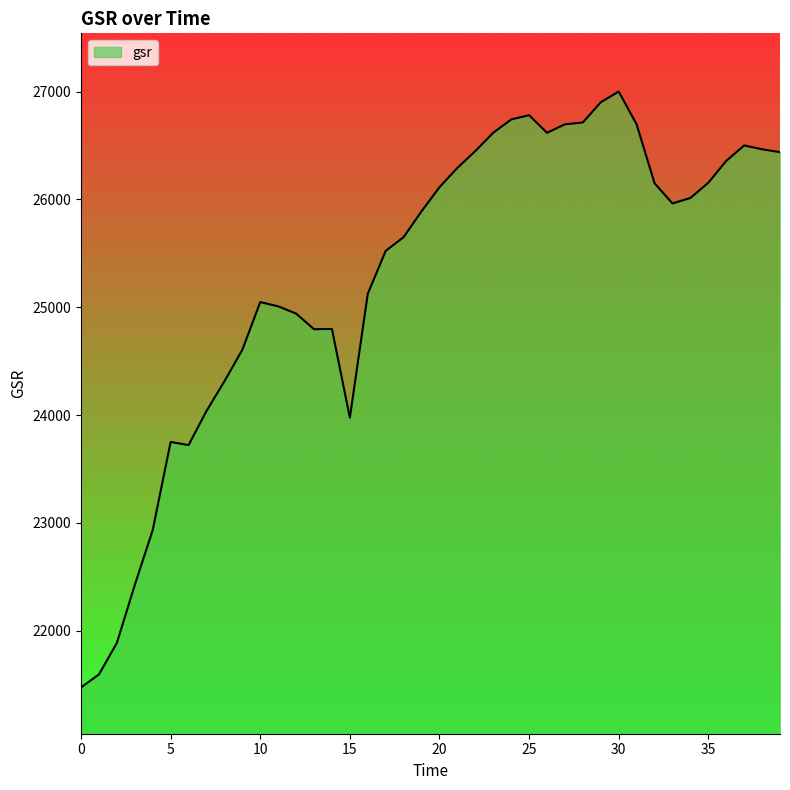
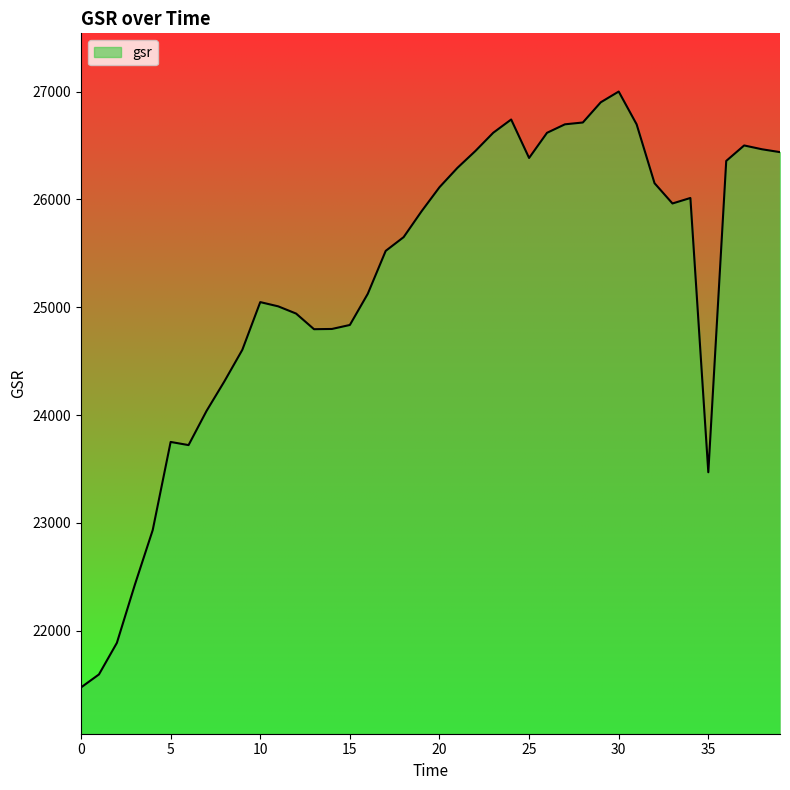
  {
    "0": 21470,
    "5": 23750,
    "10": 25050,
-   "15": 23970,
+   "15": 24840,
    "20": 26110,
-   "25": 26780,
+   "25": 26380,
    "30": 27000,
-   "35": 26150
+   "35": 23470
  }
